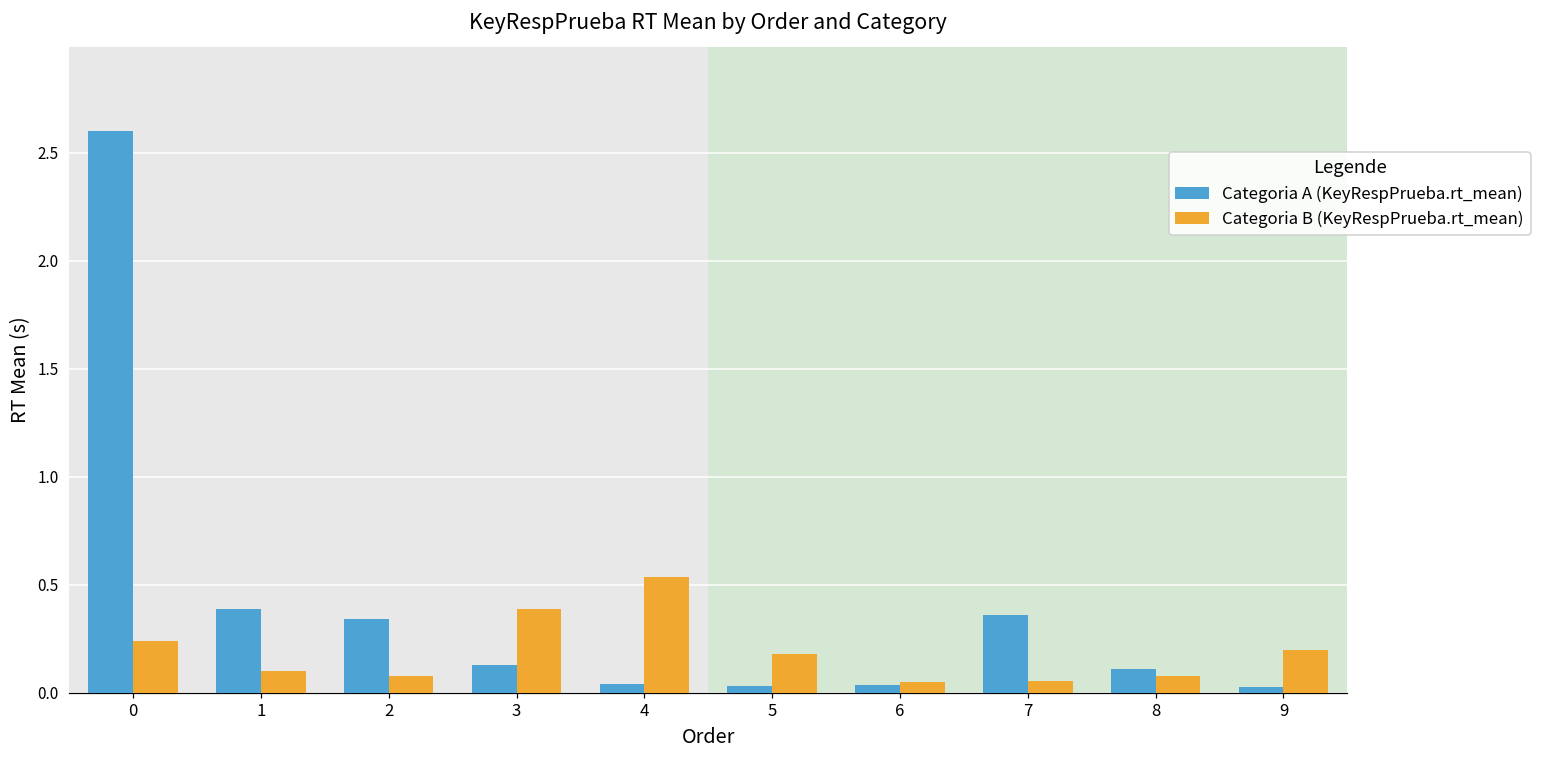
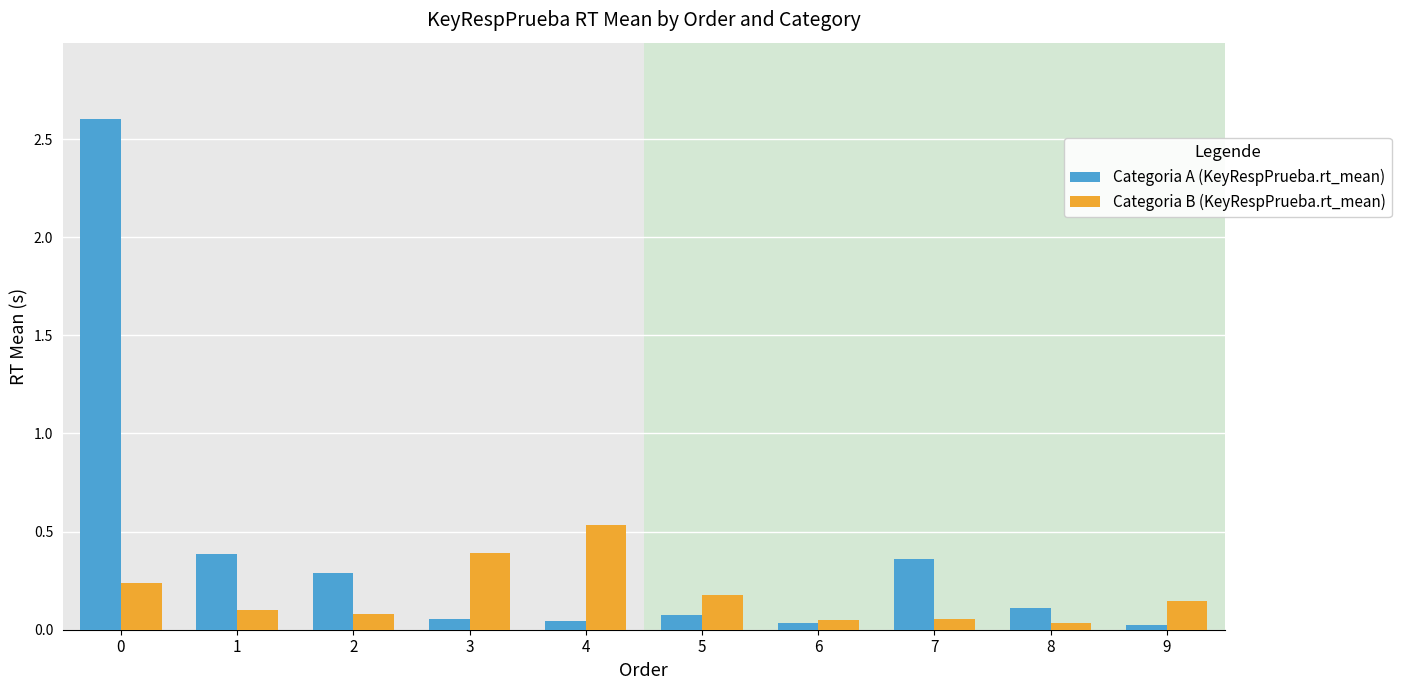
  {
    "Categoria A (KeyRespPrueba.rt_mean)": {
      "0": 2.60,
      "1": 0.39,
-     "2": 0.34,
-     "3": 0.13,
+     "2": 0.29,
+     "3": 0.06,
      "4": 0.04,
-     "5": 0.03,
+     "5": 0.08,
      "6": 0.04,
      "7": 0.36,
      "8": 0.11,
      "9": 0.02
    },
    "Categoria B (KeyRespPrueba.rt_mean)": {
      "0": 0.24,
      "1": 0.10,
      "2": 0.08,
      "3": 0.39,
      "4": 0.53,
      "5": 0.18,
      "6": 0.05,
      "7": 0.06,
-     "8": 0.08,
-     "9": 0.20
+     "8": 0.03,
+     "9": 0.15
    }
  }
